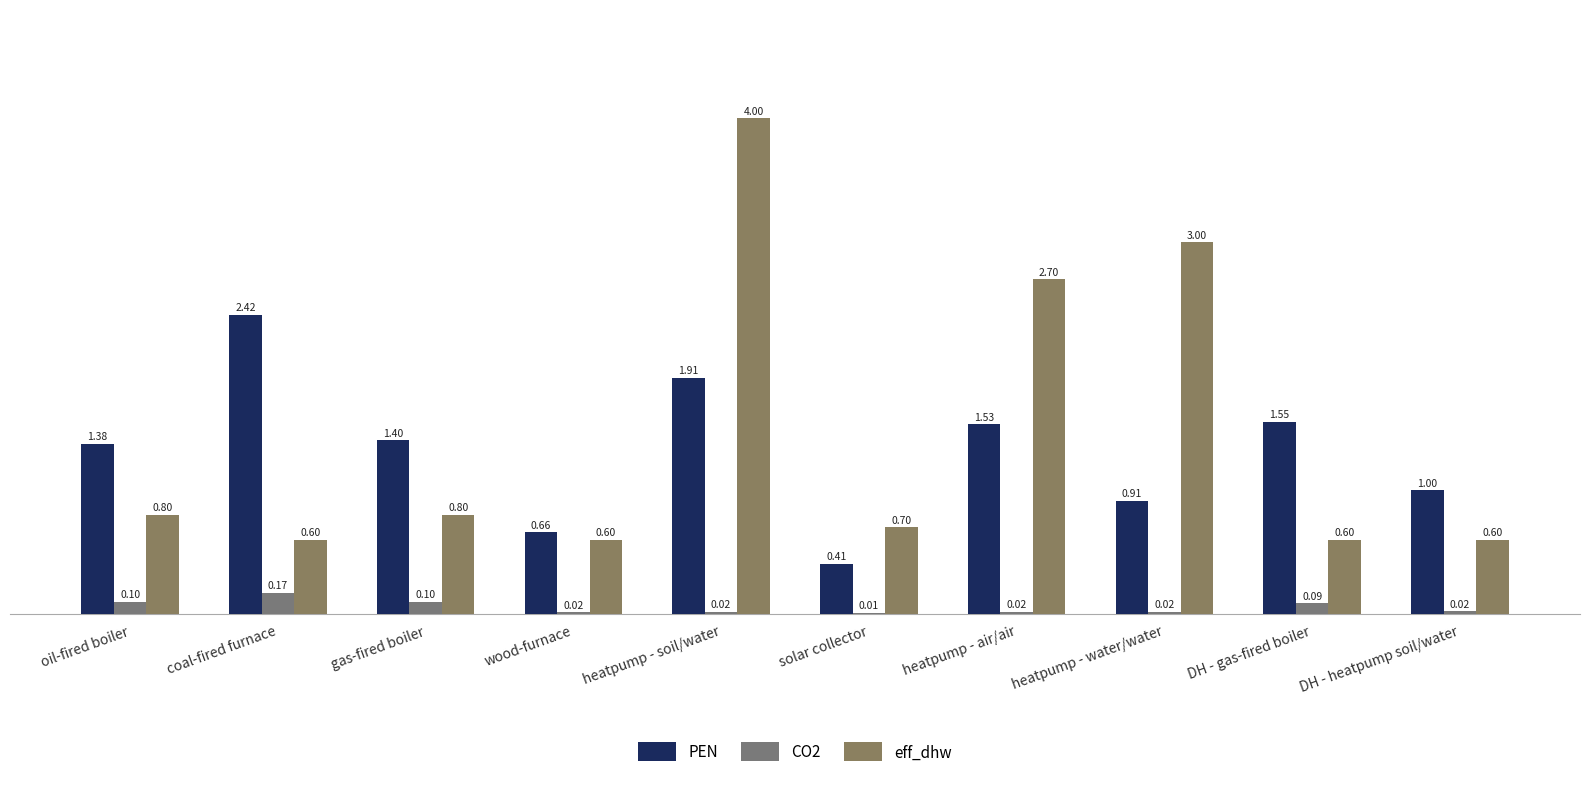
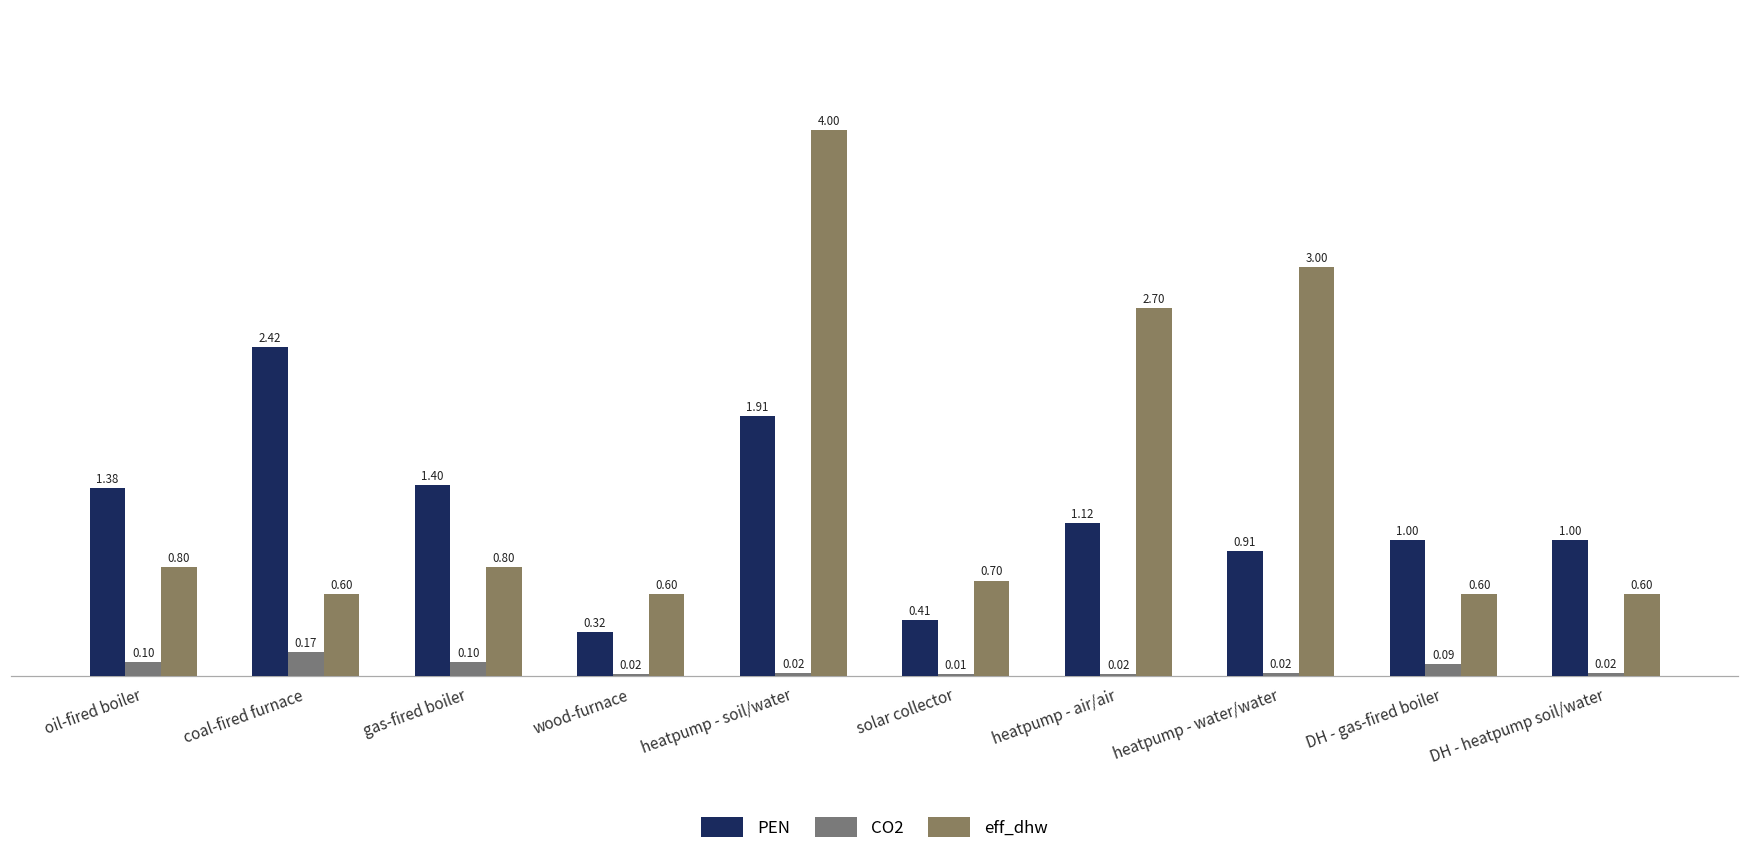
  {
    "PEN": {
      "oil-fired boiler": 1.38,
      "coal-fired furnace": 2.42,
      "gas-fired boiler": 1.40,
-     "wood-furnace": 0.66,
+     "wood-furnace": 0.32,
      "heatpump - soil/water": 1.91,
      "solar collector": 0.41,
-     "heatpump - air/air": 1.53,
+     "heatpump - air/air": 1.12,
      "heatpump - water/water": 0.91,
-     "DH - gas-fired boiler": 1.55,
+     "DH - gas-fired boiler": 1.00,
      "DH - heatpump soil/water": 1.00
    }
  }
